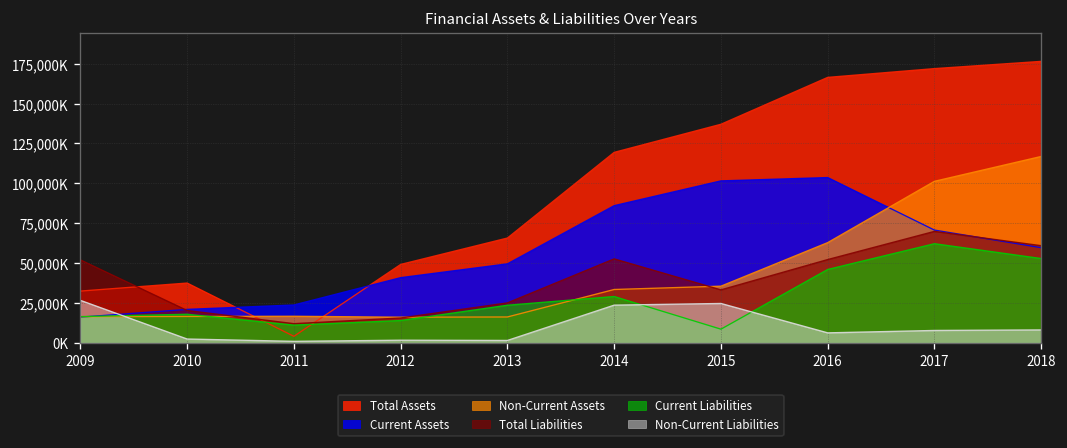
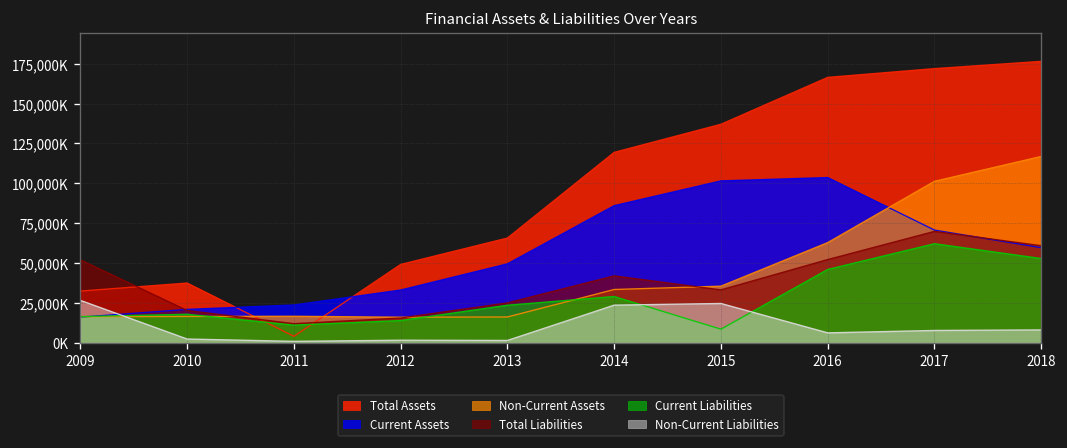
  {
    "Total Assets": {
      "2009": "32,000,000",
      "2010": "37,000,000",
      "2011": "4,000,000",
      "2012": "49,000,000",
      "2013": "66,000,000",
      "2014": "119,000,000",
      "2015": "137,000,000",
      "2016": "166,000,000",
      "2017": "172,000,000",
      "2018": "176,000,000"
    },
    "Current Assets": {
      "2011": "24,000,000",
-     "2012": "41,000,000",
+     "2012": "33,000,000",
      "2013": "49,000,000",
      "2014": "86,000,000",
      "2015": "102,000,000",
      "2016": "104,000,000"
    },
    "Non-Current Assets": {
      "2011": "17,000,000",
      "2013": "16,000,000",
      "2014": "33,000,000",
      "2015": "35,000,000",
      "2016": "63,000,000",
      "2017": "101,000,000",
      "2018": "117,000,000"
    },
    "Total Liabilities": {
      "2009": "52,000,000",
-     "2014": "53,000,000",
+     "2014": "42,000,000",
      "2015": "33,000,000",
      "2016": "52,000,000"
    },
    "Current Liabilities": {
      "2014": "29,000,000",
      "2015": "9,000,000",
      "2016": "46,000,000",
      "2017": "62,000,000",
      "2018": "53,000,000"
    },
    "Non-Current Liabilities": {
      "2009": "27,000,000",
      "2010": "2,000,000",
      "2011": "1,000,000",
      "2012": "2,000,000",
      "2013": "1,000,000",
      "2014": "24,000,000",
      "2015": "25,000,000",
      "2016": "6,000,000",
      "2017": "8,000,000",
      "2018": "8,000,000"
    }
  }
